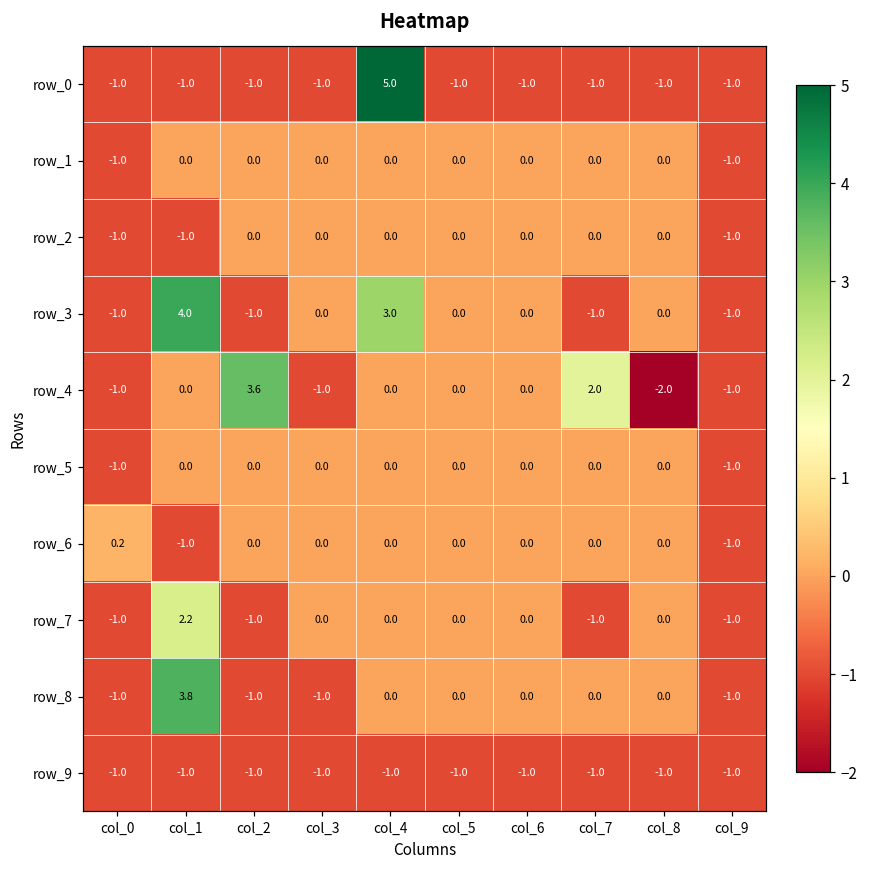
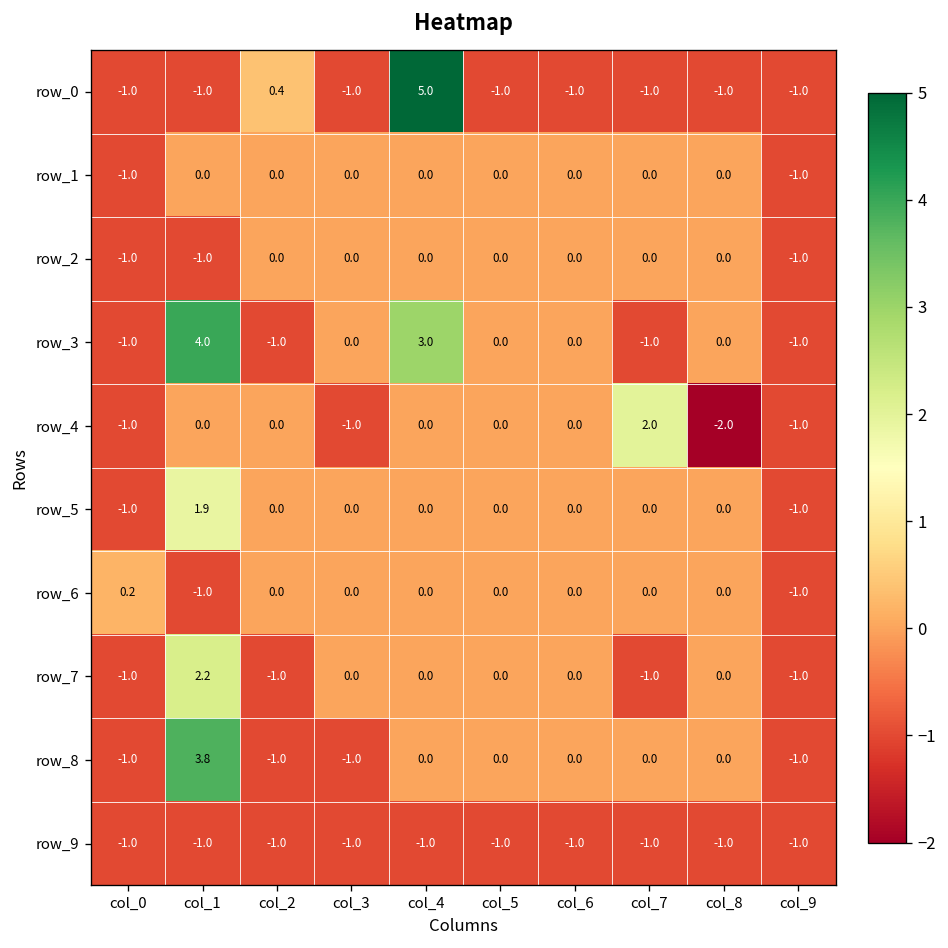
  {
    "row_0": {
      "col_0": -1.0,
      "col_1": -1.0,
-     "col_2": -1.0,
+     "col_2": 0.4,
      "col_3": -1.0,
      "col_4": 5.0,
      "col_5": -1.0,
      "col_6": -1.0,
      "col_7": -1.0,
      "col_8": -1.0,
      "col_9": -1.0
    },
    "row_1": {
      "col_0": -1.0,
      "col_1": 0.0,
      "col_2": 0.0,
      "col_3": 0.0,
      "col_4": 0.0,
      "col_5": 0.0,
      "col_6": 0.0,
      "col_7": 0.0,
      "col_8": 0.0,
      "col_9": -1.0
    },
    "row_2": {
      "col_0": -1.0,
      "col_1": -1.0,
      "col_2": 0.0,
      "col_3": 0.0,
      "col_4": 0.0,
      "col_5": 0.0,
      "col_6": 0.0,
      "col_7": 0.0,
      "col_8": 0.0,
      "col_9": -1.0
    },
    "row_3": {
      "col_0": -1.0,
      "col_1": 4.0,
      "col_2": -1.0,
      "col_3": 0.0,
      "col_4": 3.0,
      "col_5": 0.0,
      "col_6": 0.0,
      "col_7": -1.0,
      "col_8": 0.0,
      "col_9": -1.0
    },
    "row_4": {
      "col_0": -1.0,
      "col_1": 0.0,
-     "col_2": 3.6,
+     "col_2": 0.0,
      "col_3": -1.0,
      "col_4": 0.0,
      "col_5": 0.0,
      "col_6": 0.0,
      "col_7": 2.0,
      "col_8": -2.0,
      "col_9": -1.0
    },
    "row_5": {
      "col_0": -1.0,
-     "col_1": 0.0,
+     "col_1": 1.9,
      "col_2": 0.0,
      "col_3": 0.0,
      "col_4": 0.0,
      "col_5": 0.0,
      "col_6": 0.0,
      "col_7": 0.0,
      "col_8": 0.0,
      "col_9": -1.0
    },
    "row_6": {
      "col_0": 0.2,
      "col_1": -1.0,
      "col_2": 0.0,
      "col_3": 0.0,
      "col_4": 0.0,
      "col_5": 0.0,
      "col_6": 0.0,
      "col_7": 0.0,
      "col_8": 0.0,
      "col_9": -1.0
    },
    "row_7": {
      "col_0": -1.0,
      "col_1": 2.2,
      "col_2": -1.0,
      "col_3": 0.0,
      "col_4": 0.0,
      "col_5": 0.0,
      "col_6": 0.0,
      "col_7": -1.0,
      "col_8": 0.0,
      "col_9": -1.0
    },
    "row_8": {
      "col_0": -1.0,
      "col_1": 3.8,
      "col_2": -1.0,
      "col_3": -1.0,
      "col_4": 0.0,
      "col_5": 0.0,
      "col_6": 0.0,
      "col_7": 0.0,
      "col_8": 0.0,
      "col_9": -1.0
    },
    "row_9": {
      "col_0": -1.0,
      "col_1": -1.0,
      "col_2": -1.0,
      "col_3": -1.0,
      "col_4": -1.0,
      "col_5": -1.0,
      "col_6": -1.0,
      "col_7": -1.0,
      "col_8": -1.0,
      "col_9": -1.0
    }
  }
